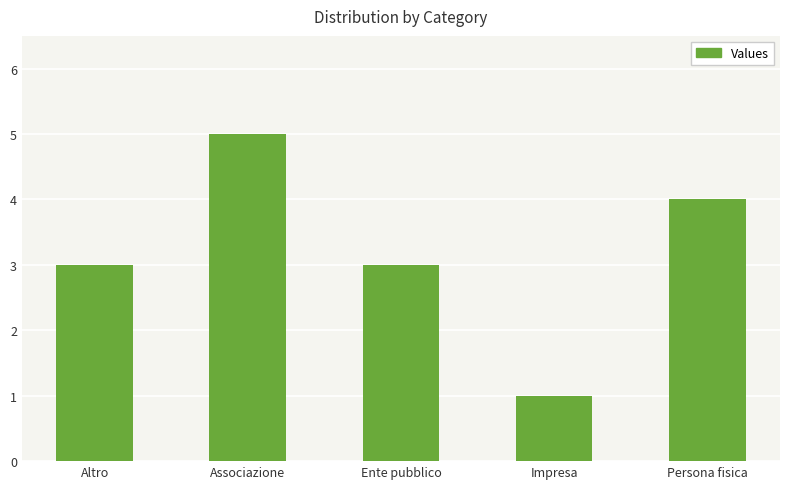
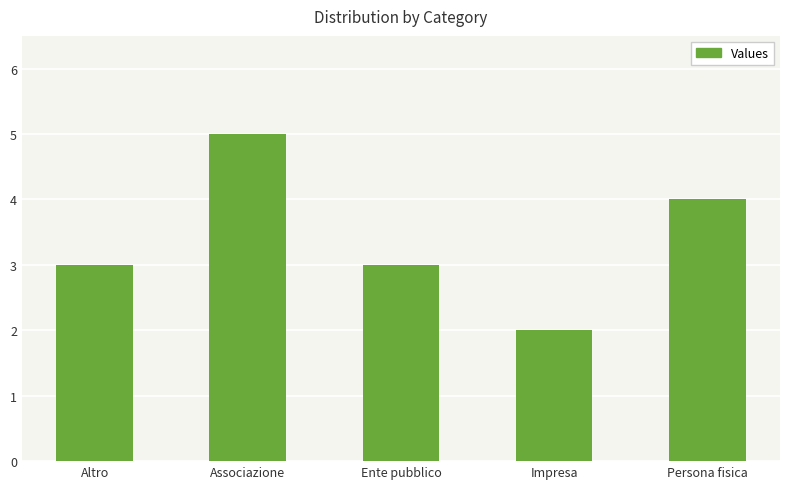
  {
    "Altro": 3,
    "Associazione": 5,
    "Ente pubblico": 3,
-   "Impresa": 1,
+   "Impresa": 2,
    "Persona fisica": 4
  }
